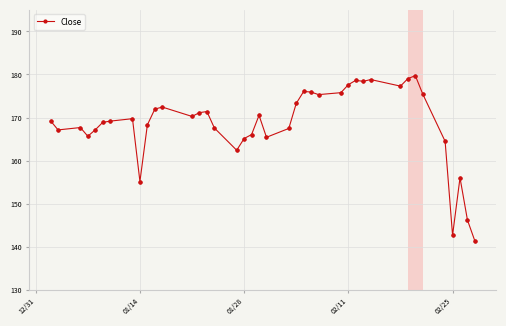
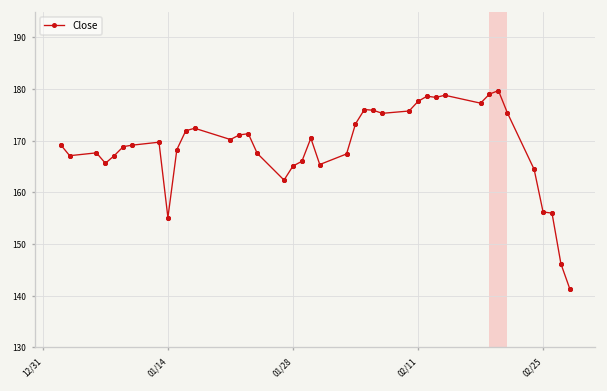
  {
    "01/14": 155,
    "01/28": 165,
    "02/11": 178,
-   "02/25": 143
+   "02/25": 156
  }
